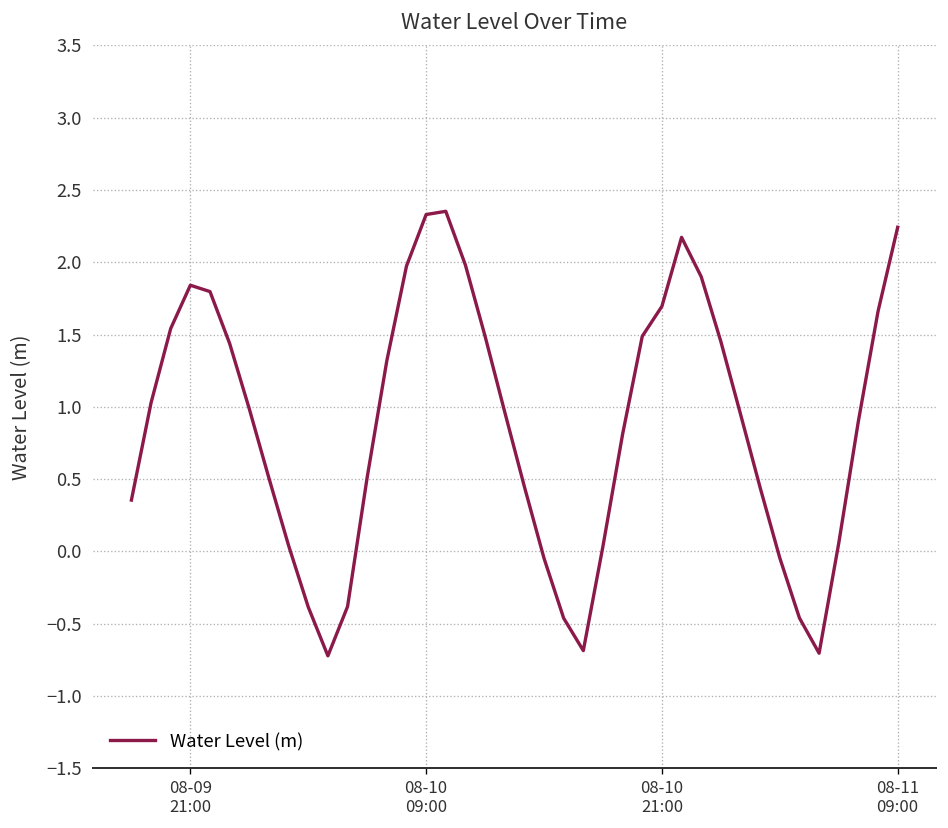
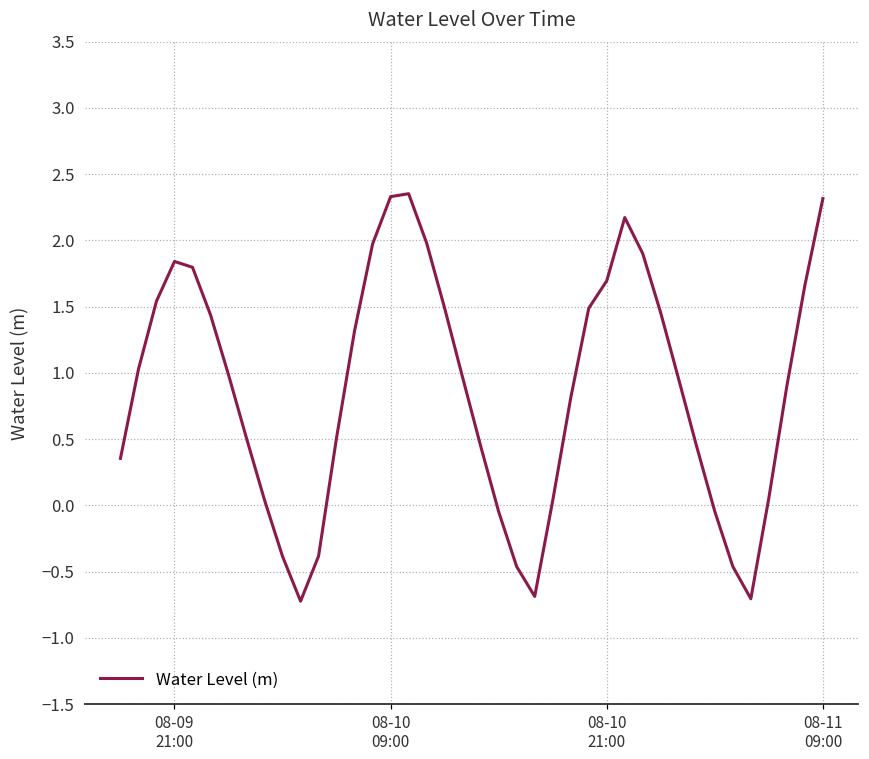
  {
    "08-09 21:00": 1.84,
    "08-10 09:00": 2.33,
    "08-10 21:00": 1.70,
-   "08-11 09:00": 2.24
+   "08-11 09:00": 2.32
  }
